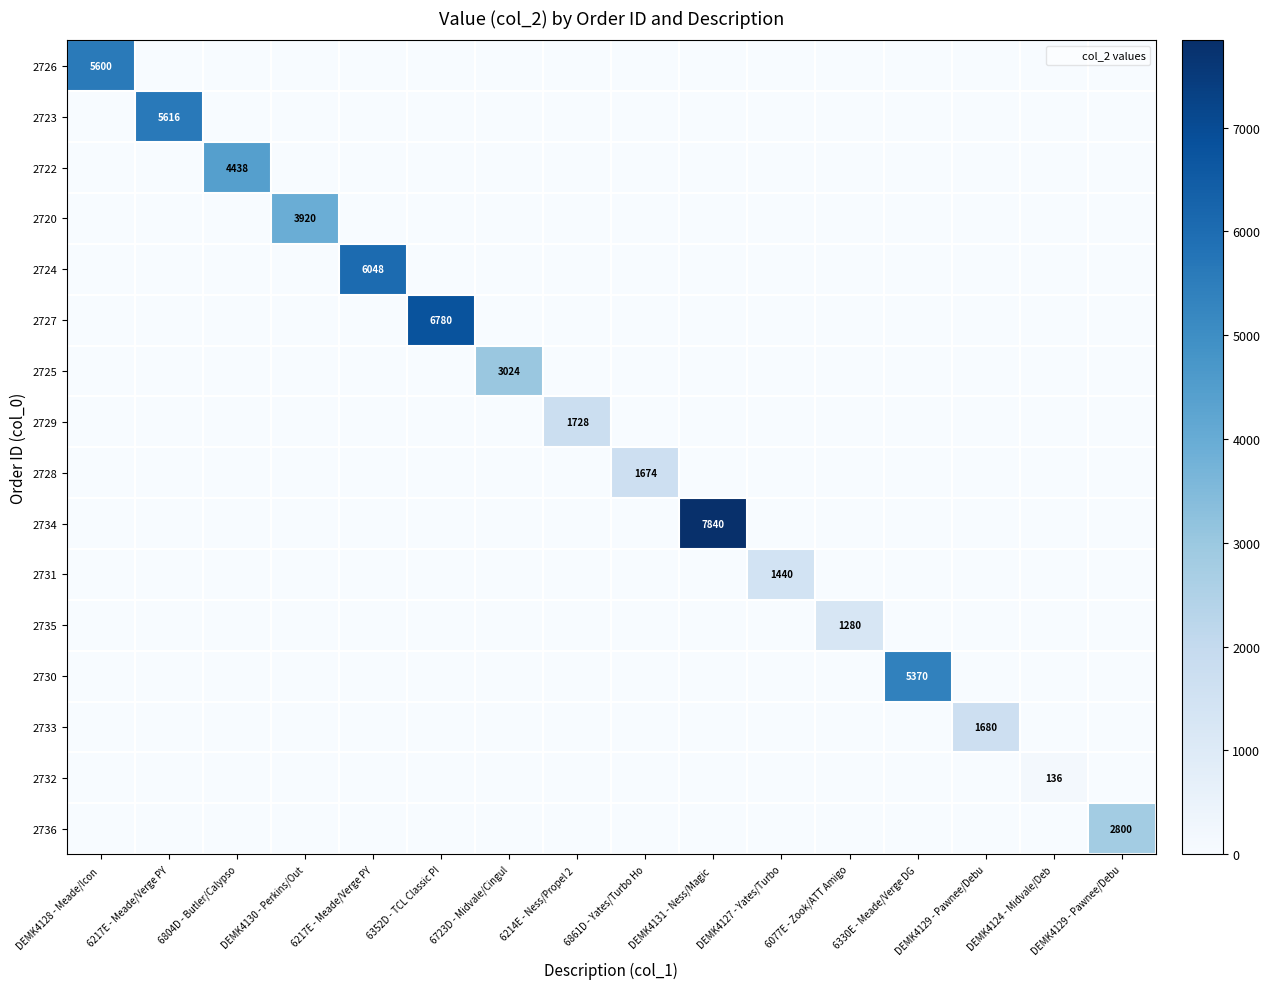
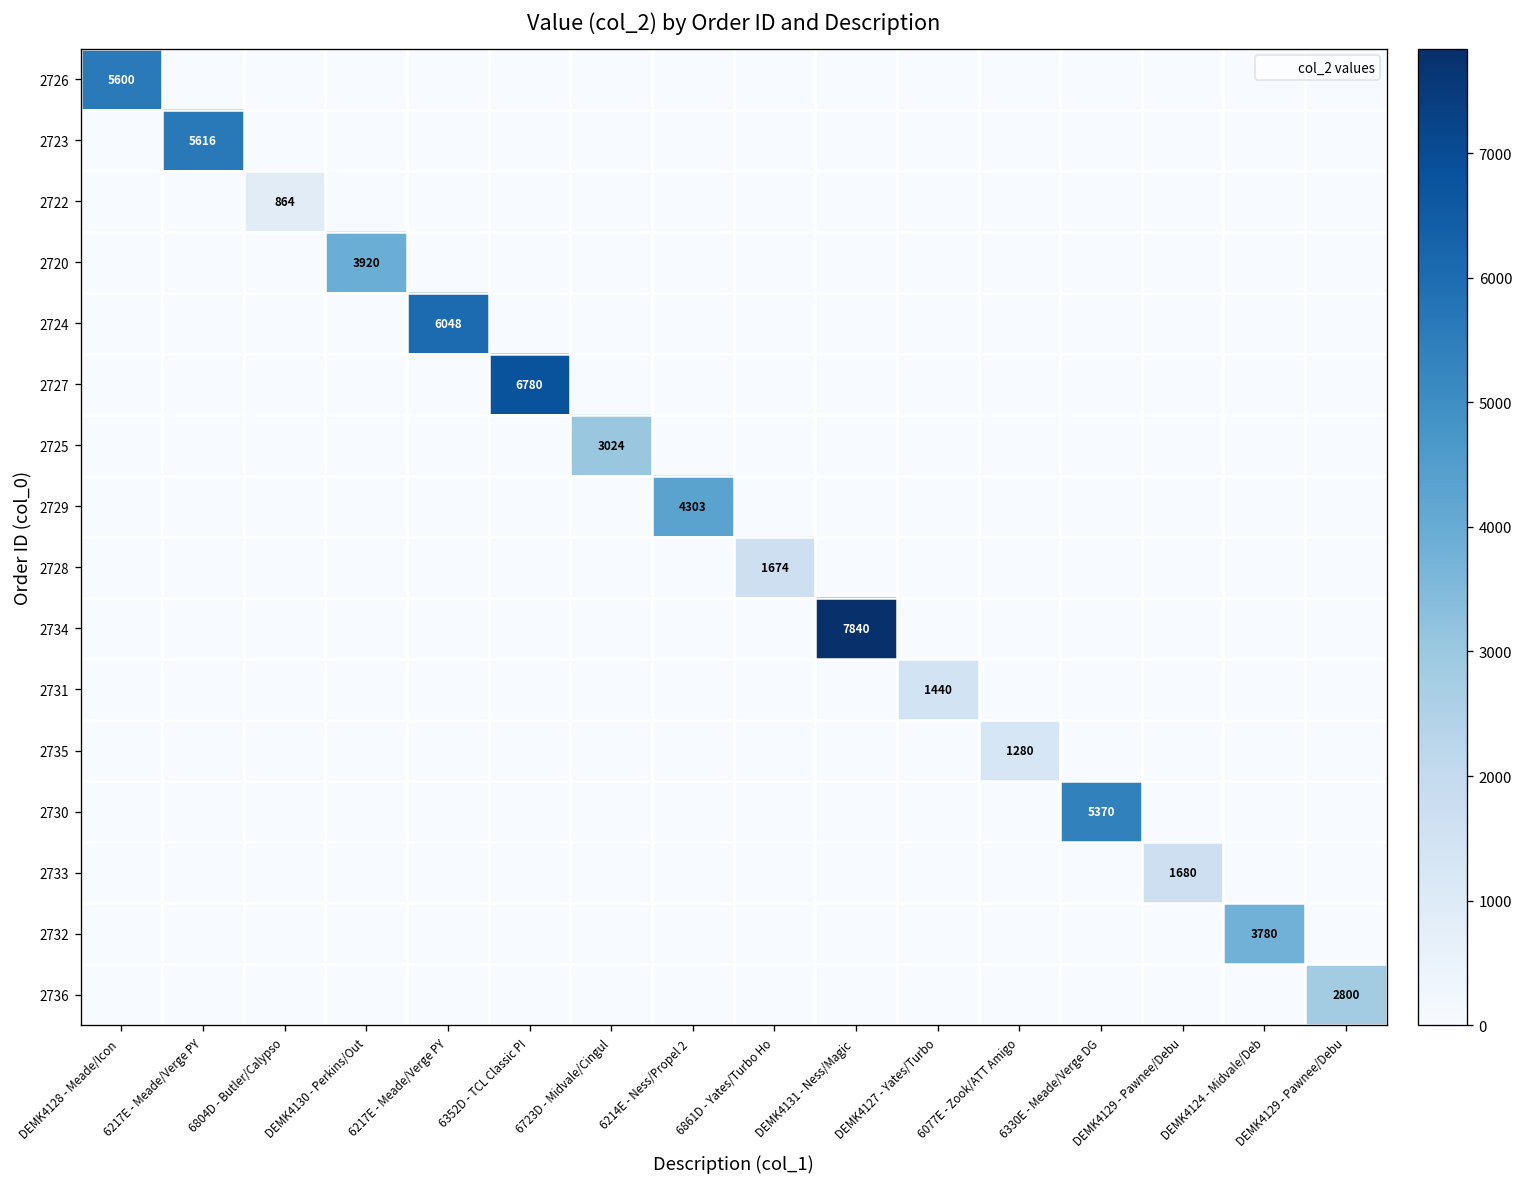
  {
    "2726": {
      "DEMK4128 - Meade/Icon": 5600
    },
    "2722": {
-     "6804D - Butler/Calypso": 4438
+     "6804D - Butler/Calypso": 864
    },
    "2720": {
      "DEMK4130 - Perkins/Out": 3920
    },
    "2727": {
      "6352D - TCL Classic PI": 6780
    },
    "2725": {
      "6723D - Midvale/Cingul": 3024
    },
    "2729": {
-     "6214E - Ness/Propel 2": 1728
+     "6214E - Ness/Propel 2": 4303
    },
    "2728": {
      "6861D - Yates/Turbo Ho": 1674
    },
    "2734": {
      "DEMK4131 - Ness/Magic": 7840
    },
    "2731": {
      "DEMK4127 - Yates/Turbo": 1440
    },
    "2735": {
      "6077E - Zook/ATT Amigo": 1280
    },
    "2730": {
      "6330E - Meade/Verge DG": 5370
    },
    "2732": {
-     "DEMK4124 - Midvale/Deb": 136
+     "DEMK4124 - Midvale/Deb": 3780
    }
  }
